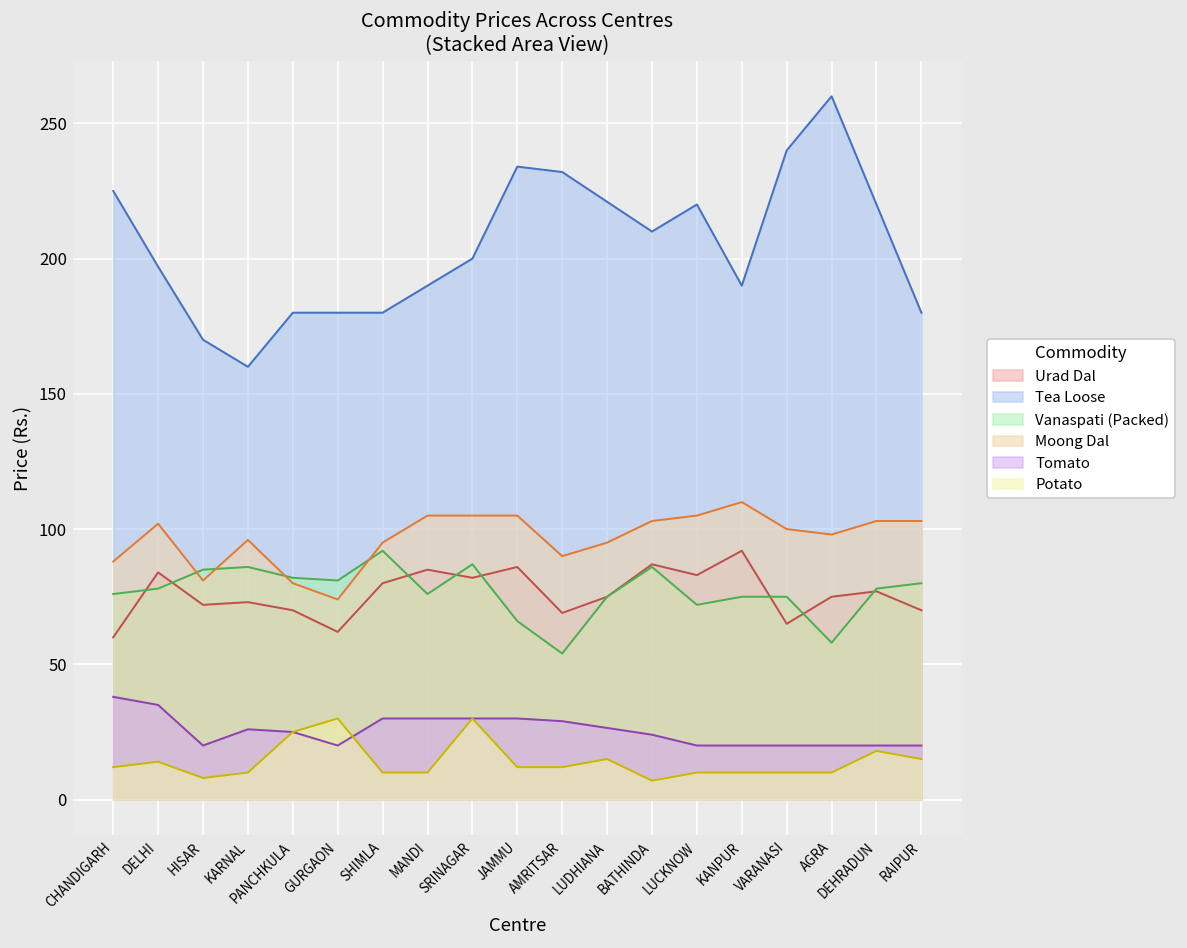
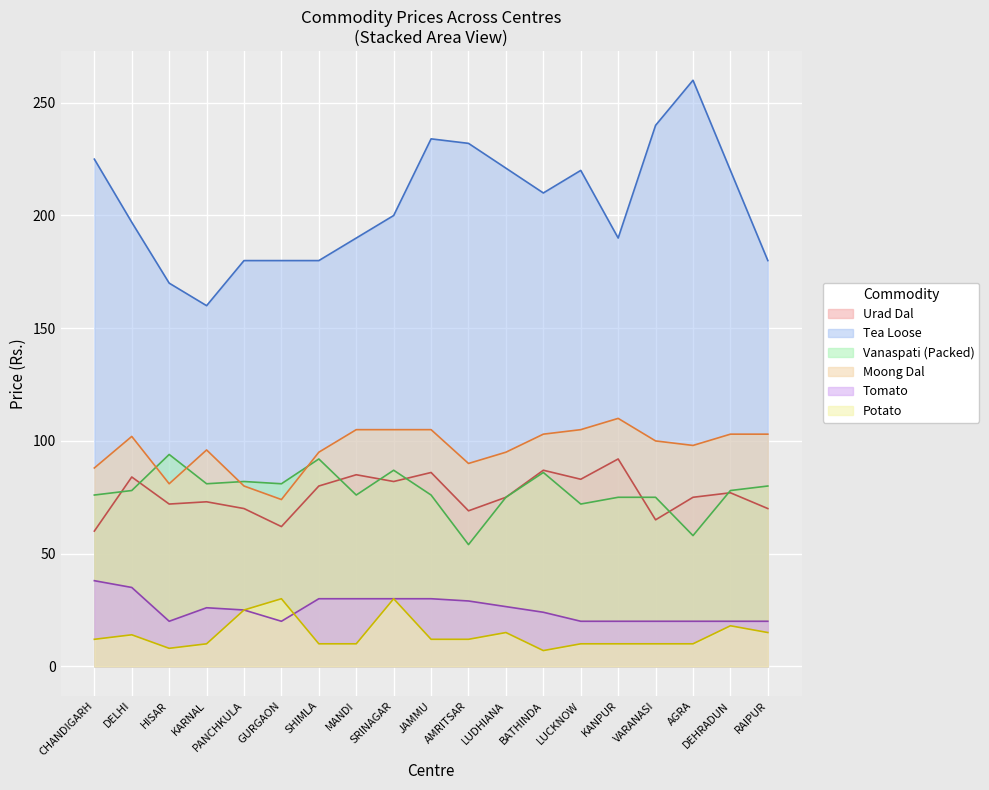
  {
    "Vanaspati (Packed)": {
      "CHANDIGARH": 76,
      "DELHI": 78,
-     "HISAR": 85,
-     "KARNAL": 86,
+     "HISAR": 94,
+     "KARNAL": 81,
      "PANCHKULA": 82,
      "GURGAON": 81,
      "SHIMLA": 92,
      "MANDI": 76,
      "SRINAGAR": 87,
-     "JAMMU": 66,
+     "JAMMU": 76,
      "AMRITSAR": 54,
      "LUCKNOW": 72,
      "KANPUR": 75,
      "VARANASI": 75,
      "AGRA": 58,
      "RAIPUR": 80
    }
  }
